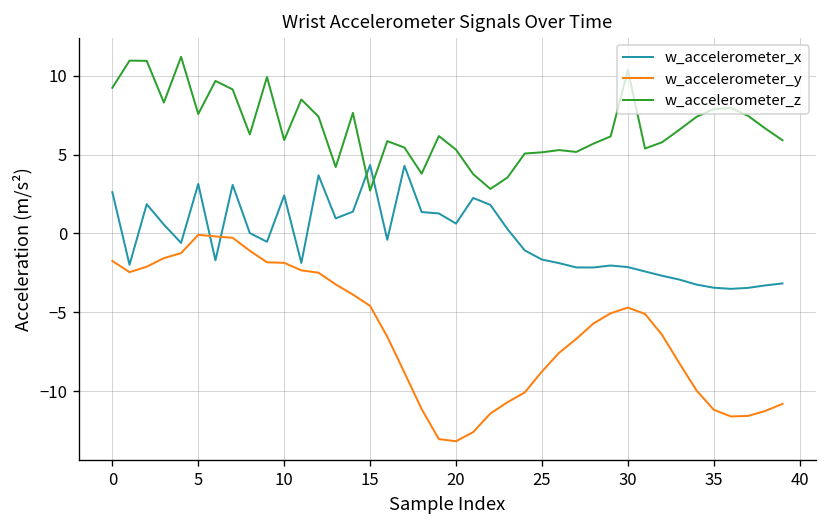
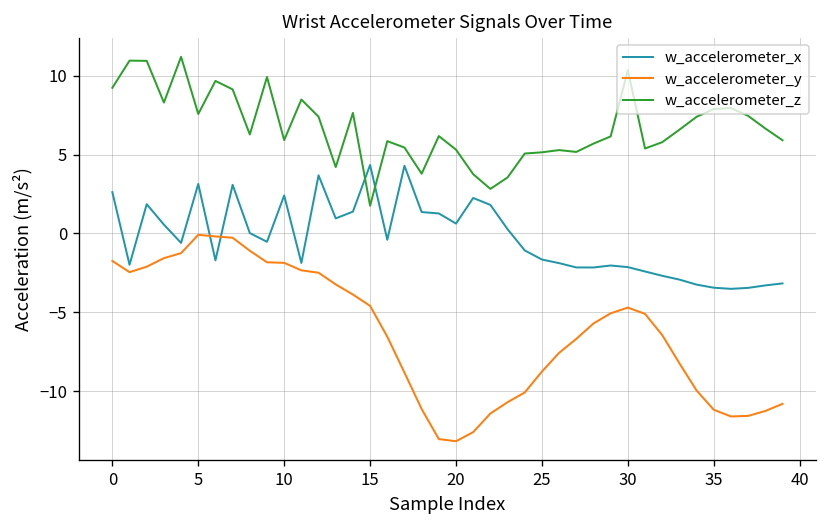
  {
    "w_accelerometer_x": {
      "0": 2.6,
      "5": 3.1,
      "10": 2.4,
      "15": 4.3,
      "20": 0.6,
      "25": -1.7,
      "30": -2.1,
      "35": -3.4
    },
    "w_accelerometer_y": {
      "0": -1.7,
      "5": -0.1,
      "10": -1.9,
      "15": -4.6,
      "20": -13.2,
      "25": -8.7,
      "30": -4.7,
      "35": -11.2
    },
    "w_accelerometer_z": {
      "0": 9.2,
      "5": 7.6,
      "10": 5.9,
-     "15": 2.7,
+     "15": 1.8,
      "20": 5.3,
      "25": 5.1
    }
  }
